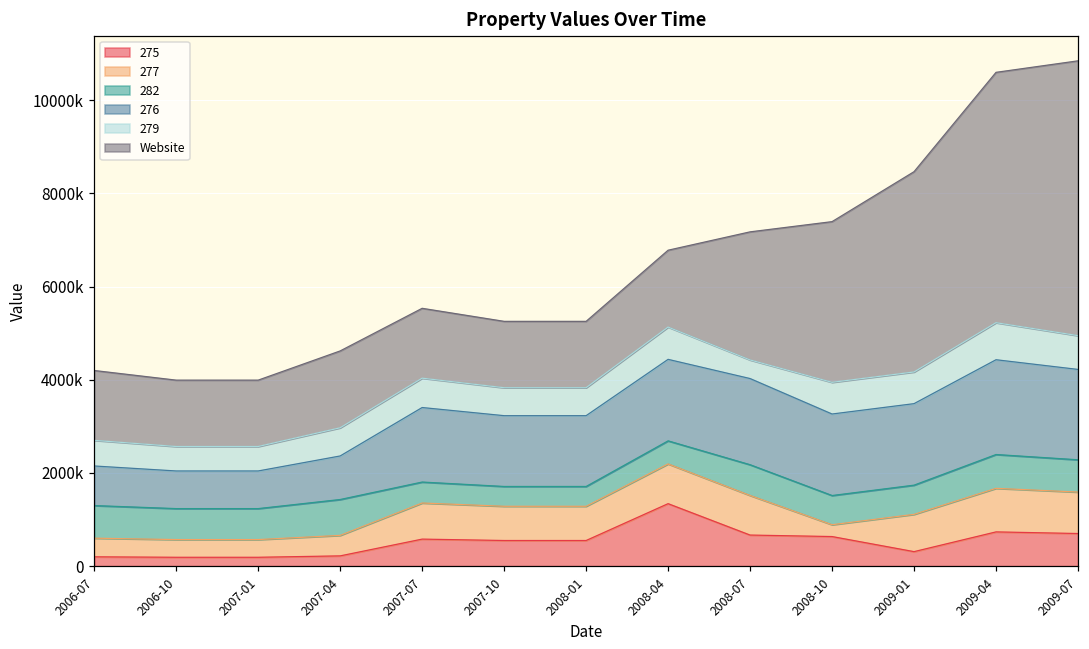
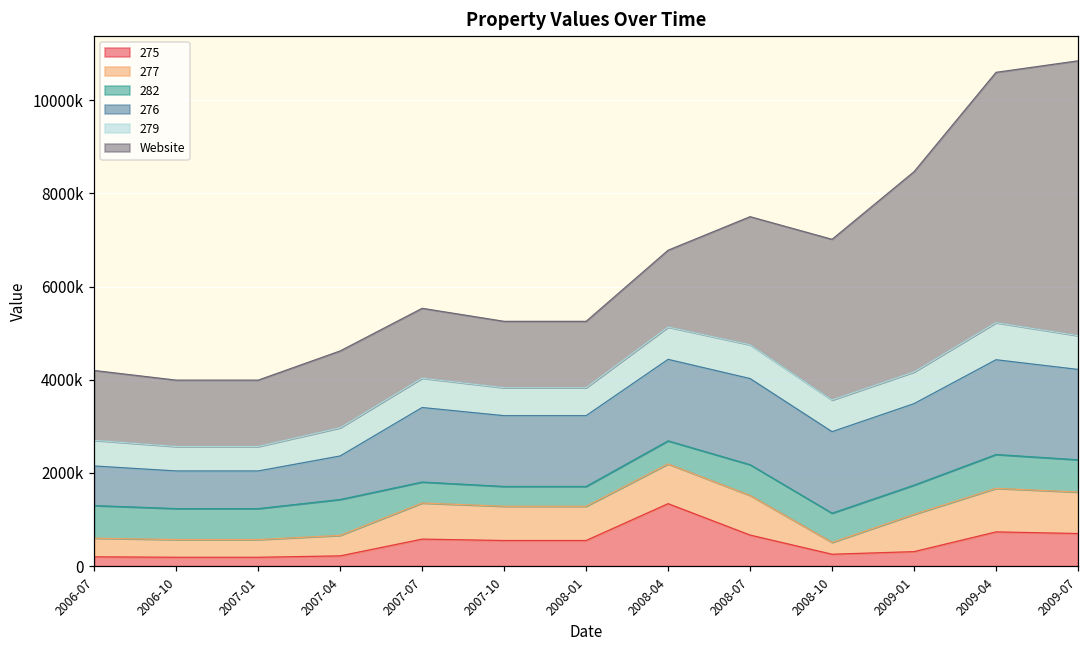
  {
    "275": {
      "2006-07": 200000,
      "2006-10": 200000,
      "2007-01": 200000,
      "2007-04": 200000,
      "2007-07": 600000,
      "2007-10": 600000,
      "2008-01": 600000,
      "2008-04": 1300000,
      "2008-07": 700000,
-     "2008-10": 600000,
+     "2008-10": 300000,
      "2009-01": 300000,
      "2009-04": 700000,
      "2009-07": 700000
    },
    "277": {
      "2006-07": 400000,
      "2006-10": 400000,
      "2007-01": 400000,
      "2007-04": 400000,
      "2007-07": 800000,
      "2007-10": 700000,
      "2008-01": 700000,
      "2008-04": 900000,
      "2008-07": 900000,
      "2008-10": 300000,
      "2009-01": 800000,
      "2009-04": 900000,
      "2009-07": 900000
    },
    "279": {
      "2006-07": 600000,
      "2006-10": 500000,
      "2007-01": 500000,
      "2007-04": 600000,
      "2007-07": 600000,
      "2007-10": 600000,
      "2008-01": 600000,
      "2008-04": 700000,
-     "2008-07": 400000,
+     "2008-07": 700000,
      "2008-10": 700000,
      "2009-01": 700000,
      "2009-04": 800000,
      "2009-07": 700000
    }
  }
